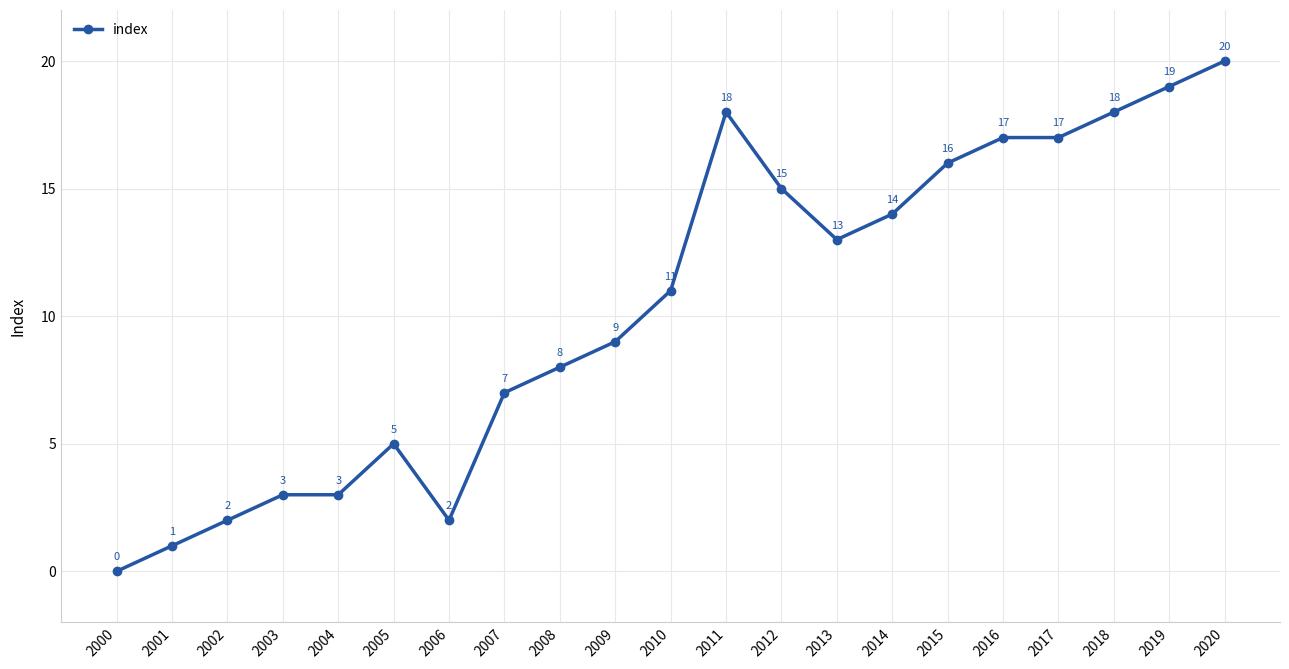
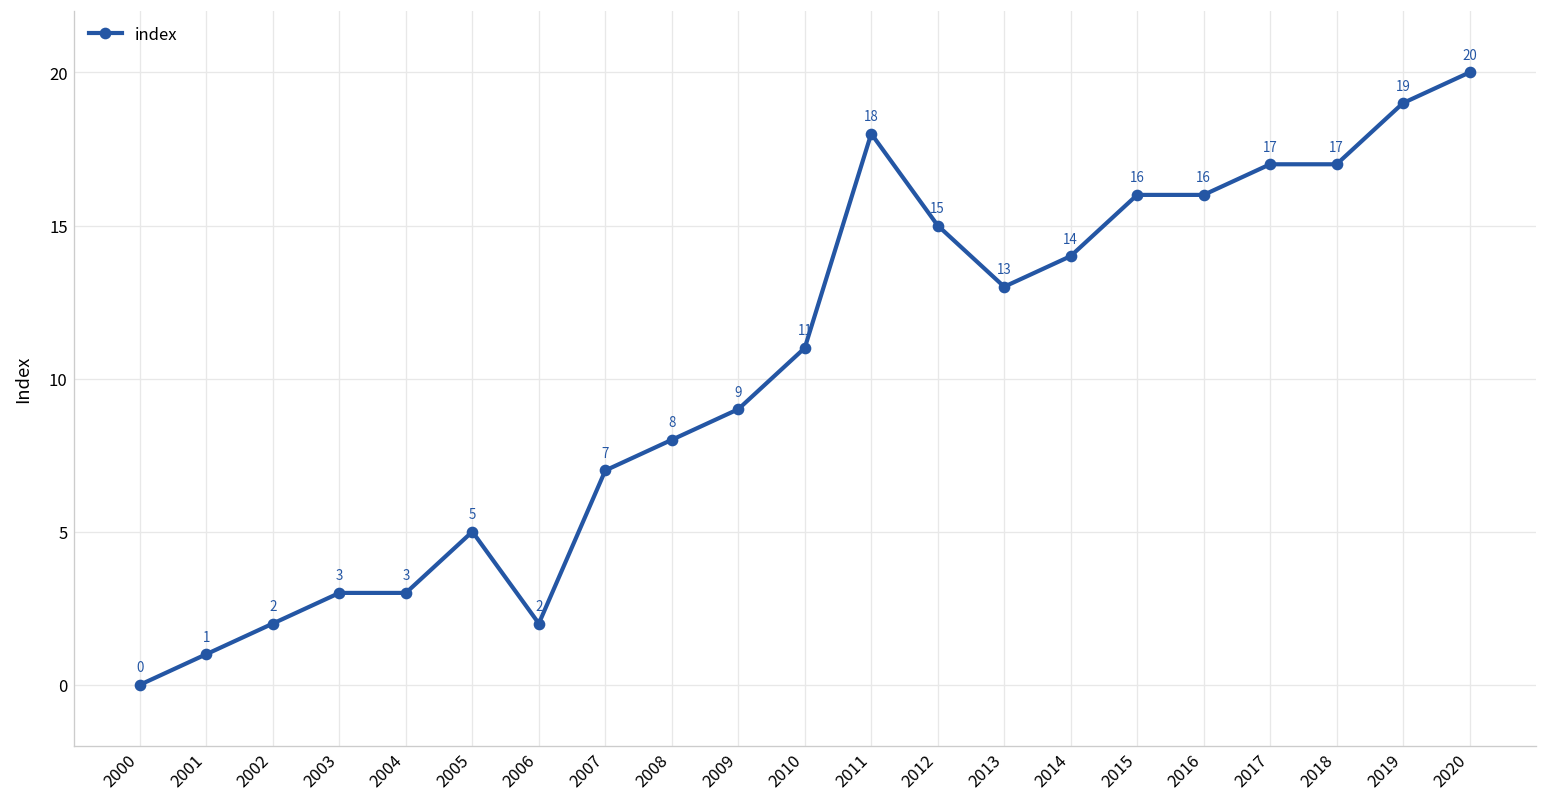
  {
    "2000": 0,
    "2001": 1,
    "2002": 2,
    "2003": 3,
    "2004": 3,
    "2005": 5,
    "2006": 2,
    "2007": 7,
    "2008": 8,
    "2009": 9,
    "2010": 11,
    "2011": 18,
    "2012": 15,
    "2013": 13,
    "2014": 14,
    "2015": 16,
-   "2016": 17,
+   "2016": 16,
    "2017": 17,
-   "2018": 18,
+   "2018": 17,
    "2019": 19,
    "2020": 20
  }
